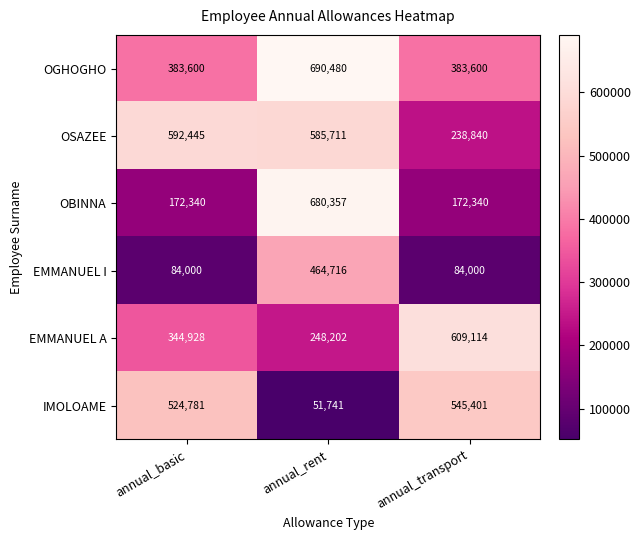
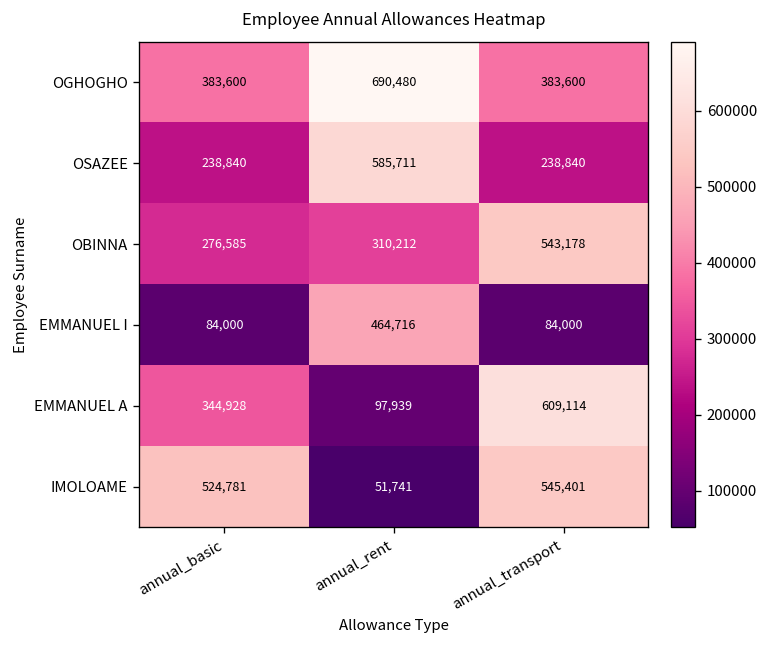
  {
    "OGHOGHO": {
      "annual_basic": "383,600",
      "annual_rent": "690,480",
      "annual_transport": "383,600"
    },
    "OSAZEE": {
-     "annual_basic": "592,445",
+     "annual_basic": "238,840",
      "annual_rent": "585,711",
      "annual_transport": "238,840"
    },
    "OBINNA": {
-     "annual_basic": "172,340",
-     "annual_rent": "680,357",
-     "annual_transport": "172,340"
+     "annual_basic": "276,585",
+     "annual_rent": "310,212",
+     "annual_transport": "543,178"
    },
    "EMMANUEL I": {
      "annual_basic": "84,000",
      "annual_rent": "464,716",
      "annual_transport": "84,000"
    },
    "EMMANUEL A": {
      "annual_basic": "344,928",
-     "annual_rent": "248,202",
+     "annual_rent": "97,939",
      "annual_transport": "609,114"
    },
    "IMOLOAME": {
      "annual_basic": "524,781",
      "annual_rent": "51,741",
      "annual_transport": "545,401"
    }
  }
